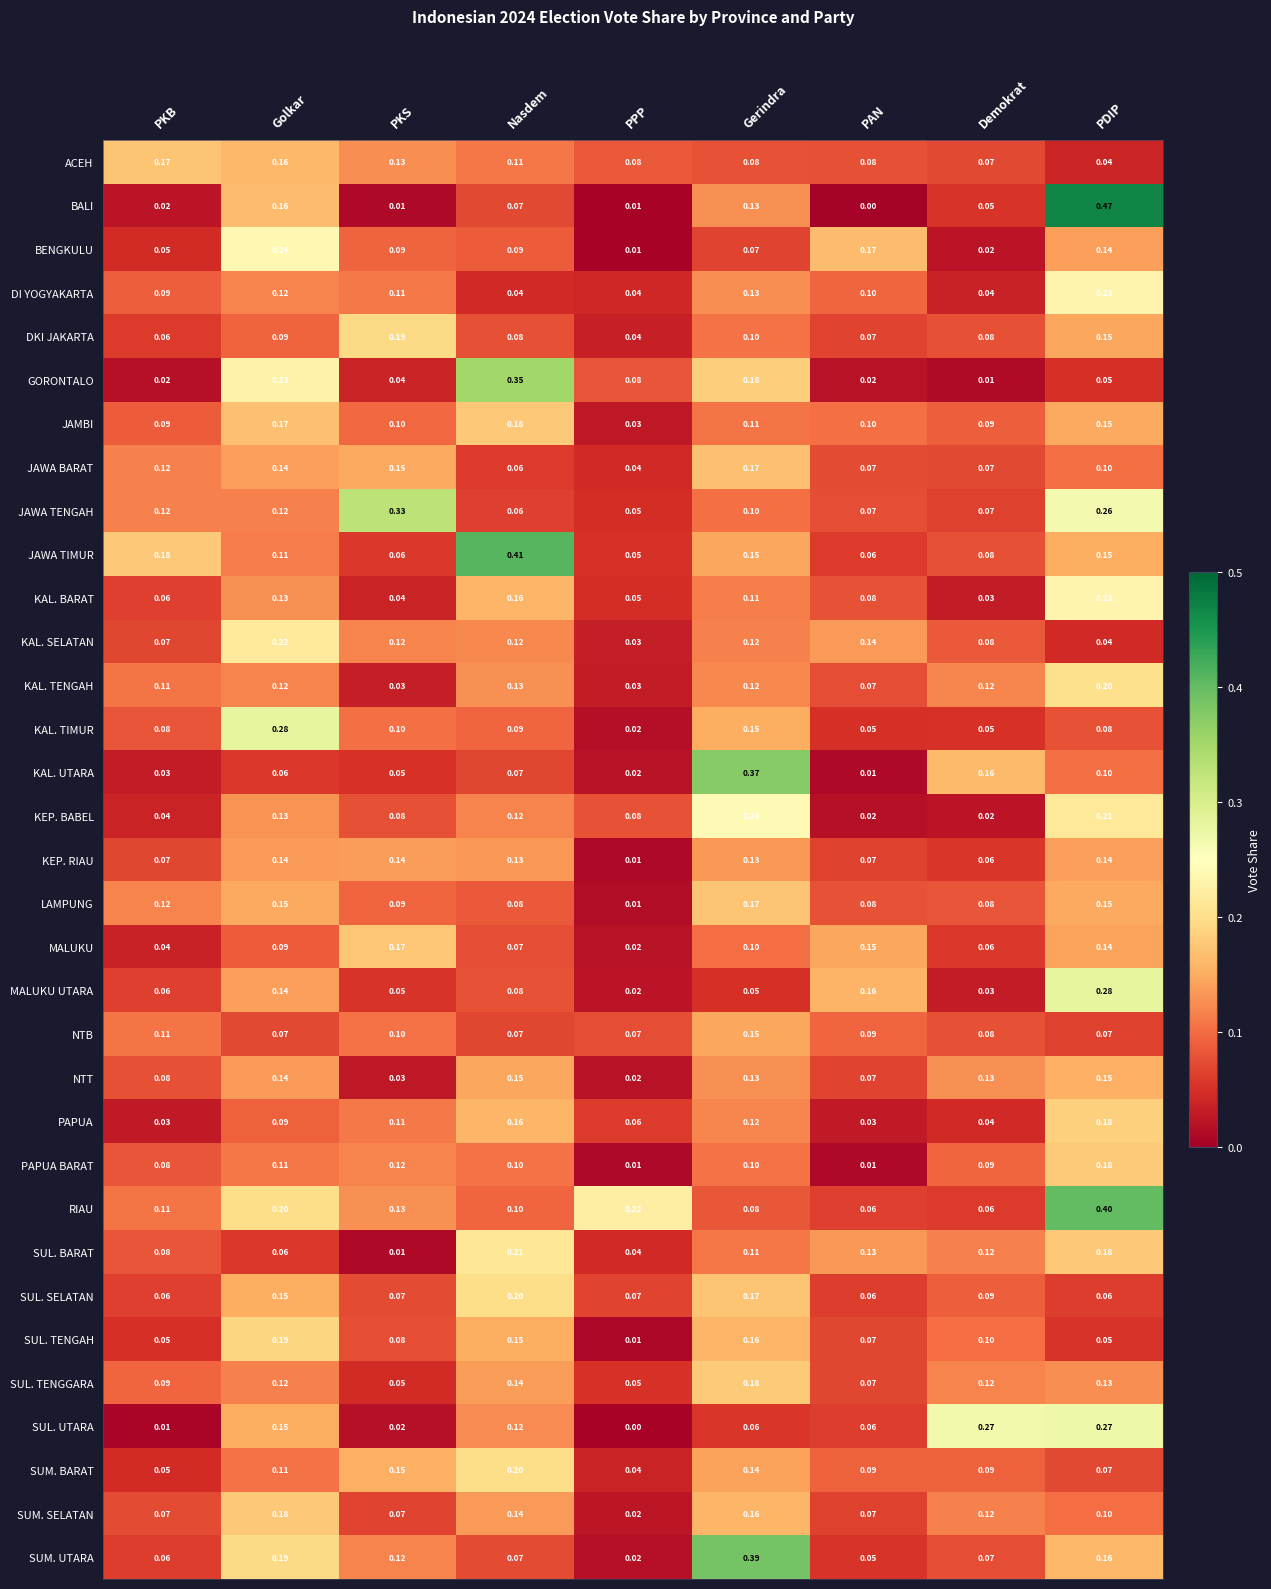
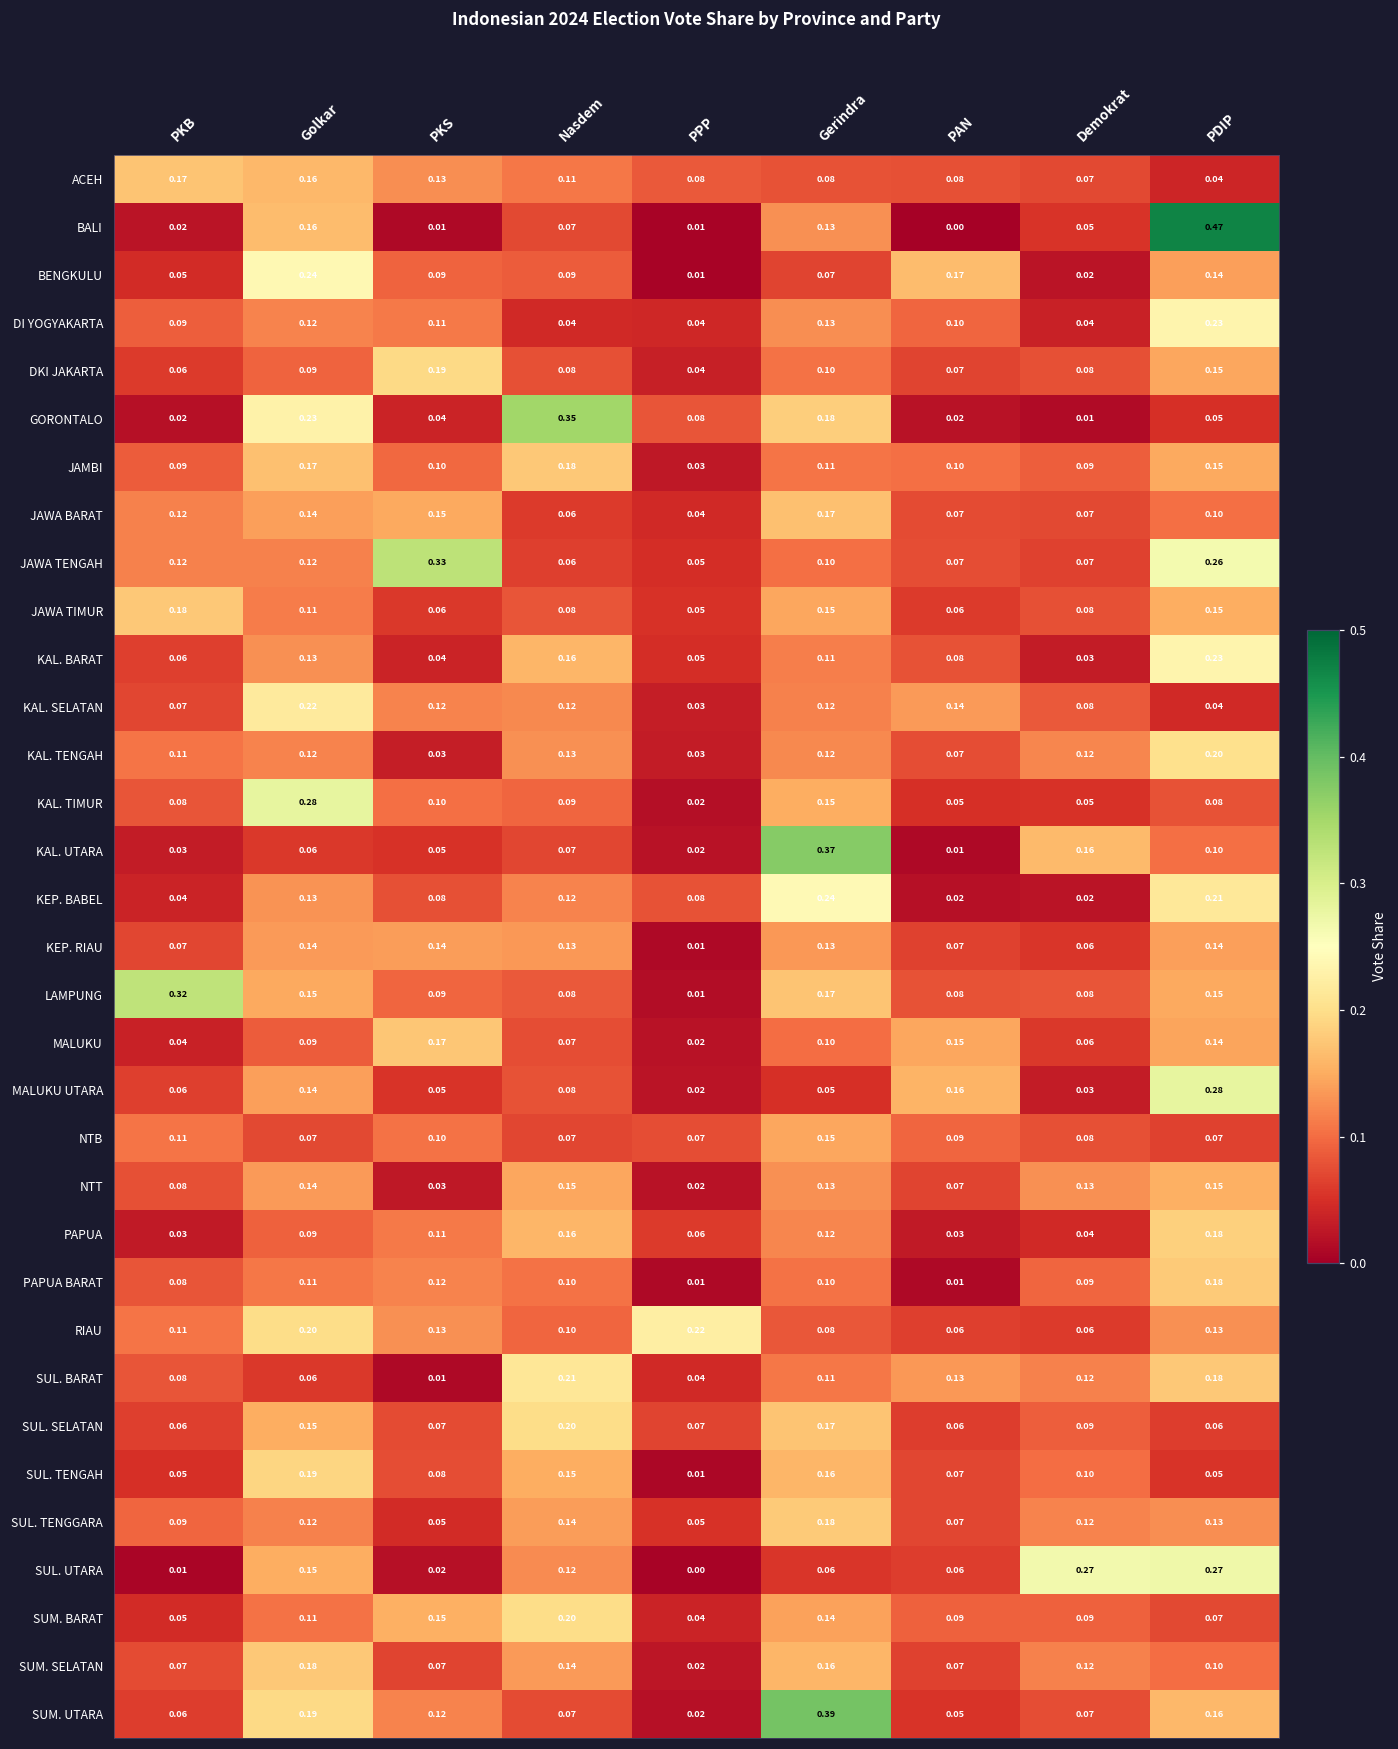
  {
    "JAWA TIMUR": {
      "PKB": 0.18,
      "Golkar": 0.11,
      "PKS": 0.06,
-     "Nasdem": 0.41,
+     "Nasdem": 0.08,
      "PPP": 0.05,
      "Gerindra": 0.15,
      "PAN": 0.06,
      "Demokrat": 0.08,
      "PDIP": 0.15
    },
    "LAMPUNG": {
-     "PKB": 0.12,
+     "PKB": 0.32,
      "Golkar": 0.15,
      "PKS": 0.09,
      "Nasdem": 0.08,
      "PPP": 0.01,
      "Gerindra": 0.17,
      "PAN": 0.08,
      "Demokrat": 0.08,
      "PDIP": 0.15
    },
    "RIAU": {
      "PKB": 0.11,
      "Golkar": 0.20,
      "PKS": 0.13,
      "Nasdem": 0.10,
      "PPP": 0.22,
      "Gerindra": 0.08,
      "PAN": 0.06,
      "Demokrat": 0.06,
-     "PDIP": 0.40
+     "PDIP": 0.13
    }
  }
